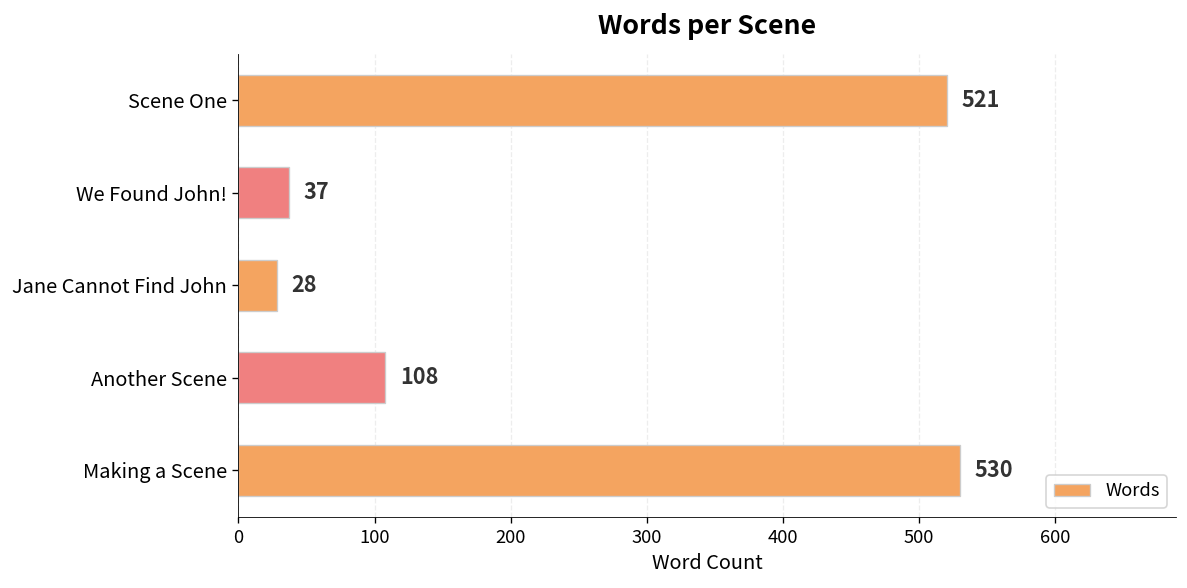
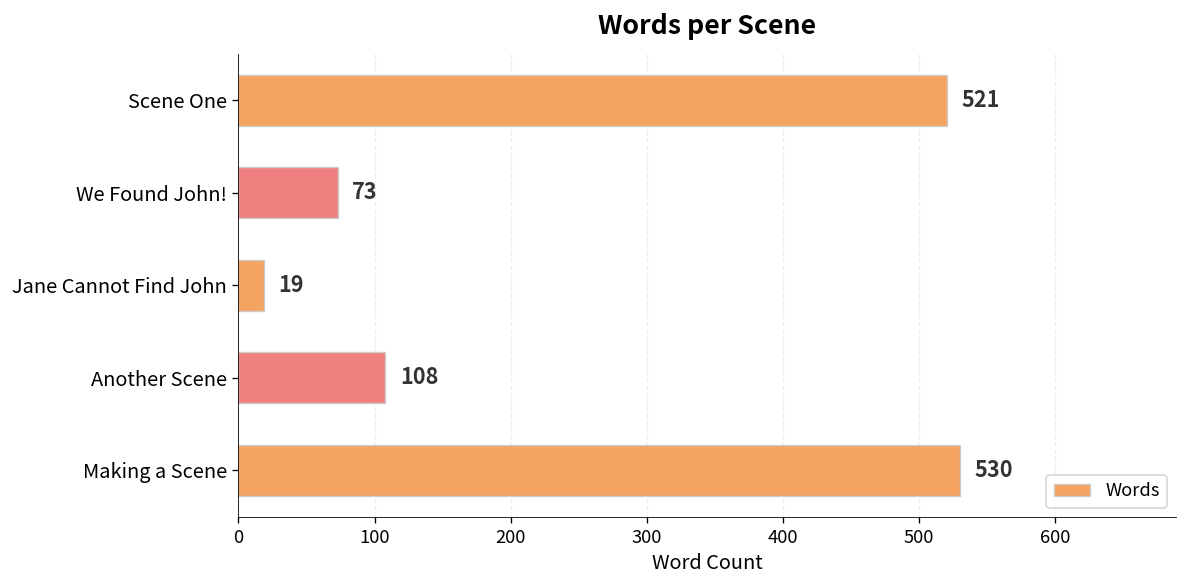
  {
    "Scene One": 521,
-   "We Found John!": 37,
-   "Jane Cannot Find John": 28,
+   "We Found John!": 73,
+   "Jane Cannot Find John": 19,
    "Another Scene": 108,
    "Making a Scene": 530
  }
